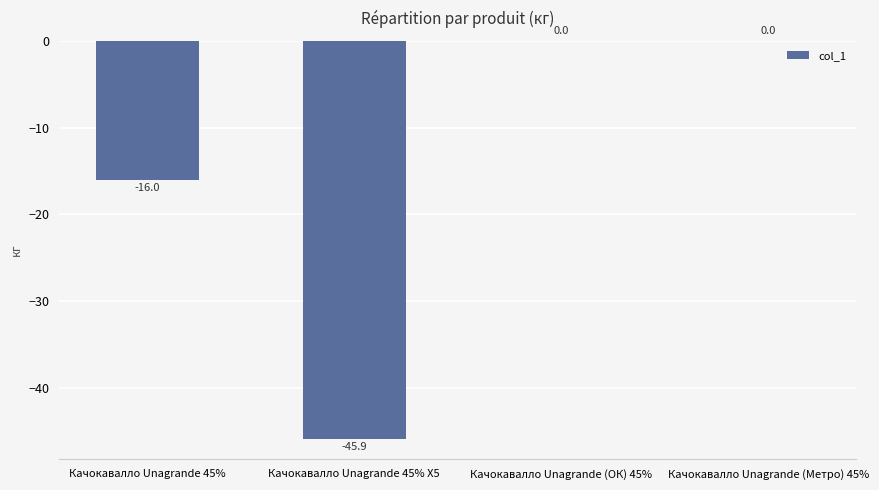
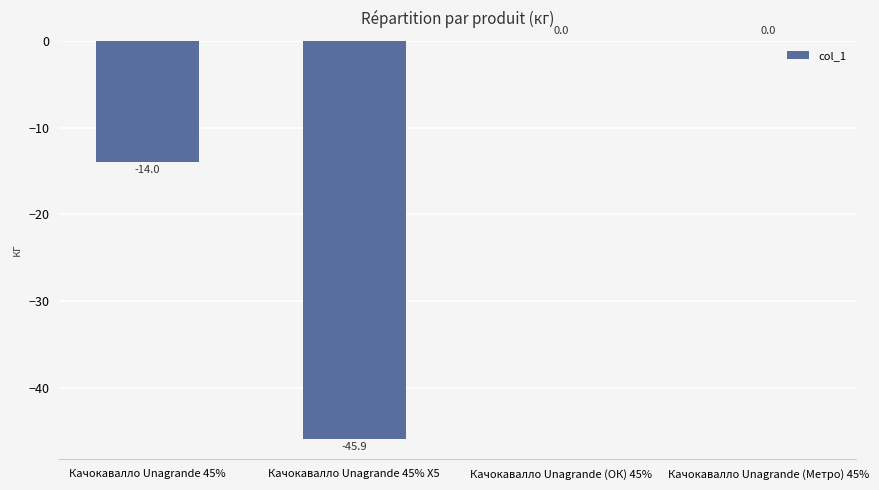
  {
-   "Качокавалло Unagrande 45%": -16.0,
+   "Качокавалло Unagrande 45%": -14.0,
    "Качокавалло Unagrande 45% Х5": -45.9,
    "Качокавалло Unagrande (ОК) 45%": 0.0,
    "Качокавалло Unagrande (Метро) 45%": 0.0
  }
